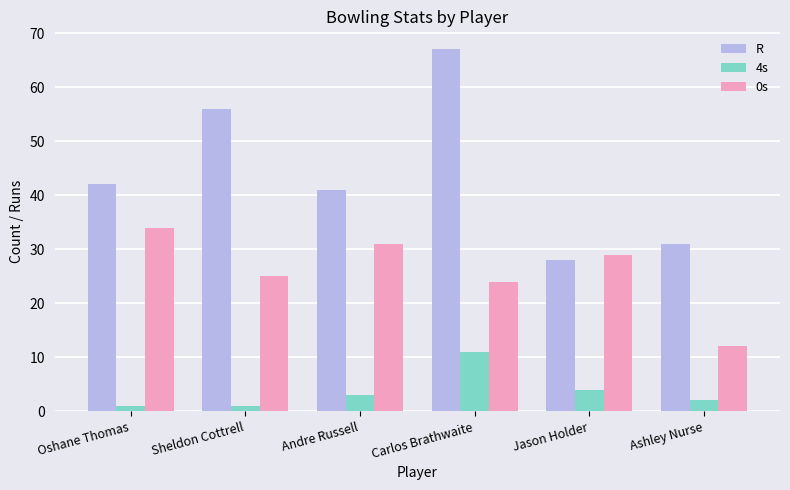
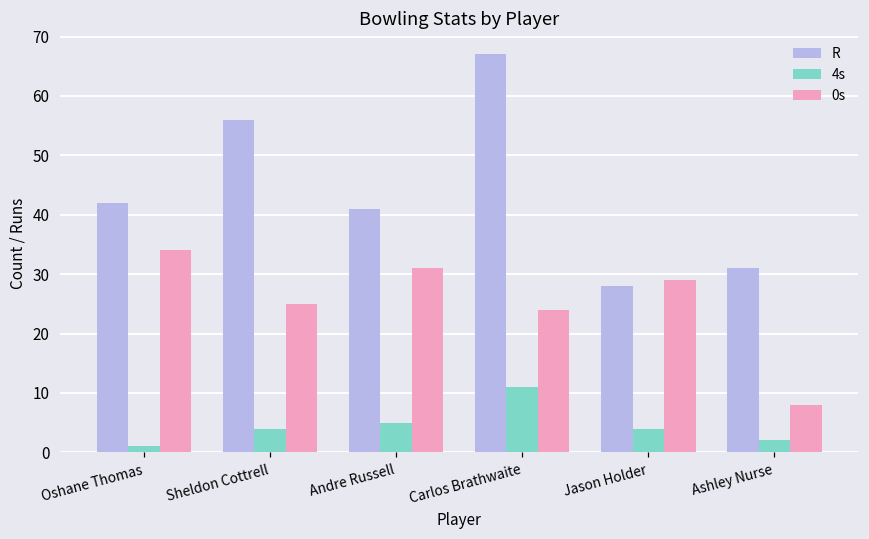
  {
    "R": {
      "Oshane Thomas": 42,
      "Sheldon Cottrell": 56,
      "Andre Russell": 41,
      "Carlos Brathwaite": 67,
      "Jason Holder": 28,
      "Ashley Nurse": 31
    },
    "4s": {
      "Oshane Thomas": 1,
-     "Sheldon Cottrell": 1,
-     "Andre Russell": 3,
+     "Sheldon Cottrell": 4,
+     "Andre Russell": 5,
      "Carlos Brathwaite": 11,
      "Jason Holder": 4,
      "Ashley Nurse": 2
    },
    "0s": {
      "Oshane Thomas": 34,
      "Sheldon Cottrell": 25,
      "Andre Russell": 31,
      "Carlos Brathwaite": 24,
      "Jason Holder": 29,
-     "Ashley Nurse": 12
+     "Ashley Nurse": 8
    }
  }
